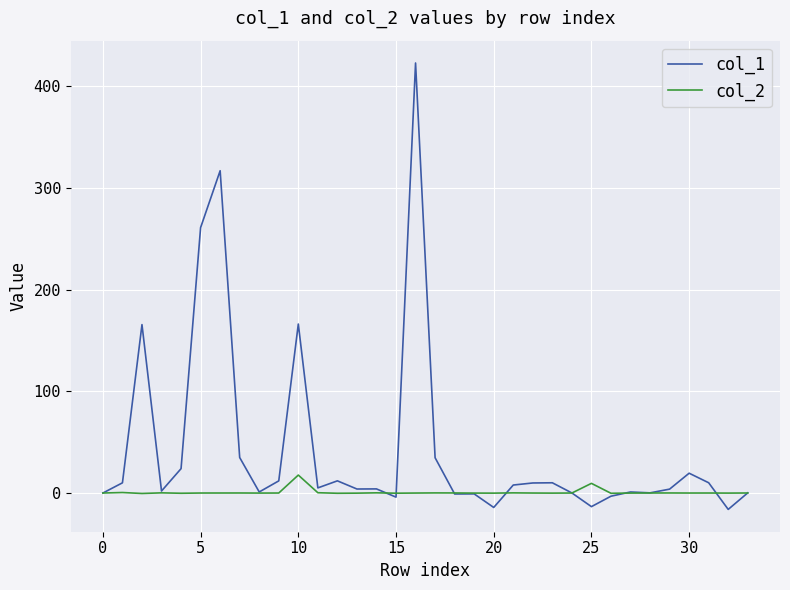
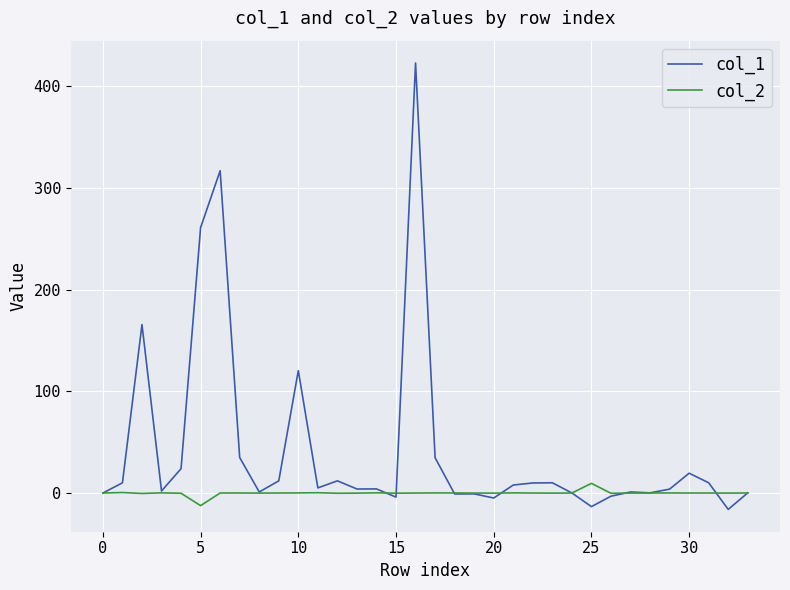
  {
    "col_1": {
      "5": 261,
-     "10": 166,
+     "10": 120,
      "15": -4,
-     "20": -14,
+     "20": -5,
      "25": -13,
      "30": 19
    },
    "col_2": {
-     "5": 0,
-     "10": 18,
+     "5": -12,
+     "10": 0,
      "15": 0,
      "20": 0,
      "25": 9,
      "30": 0
    }
  }
